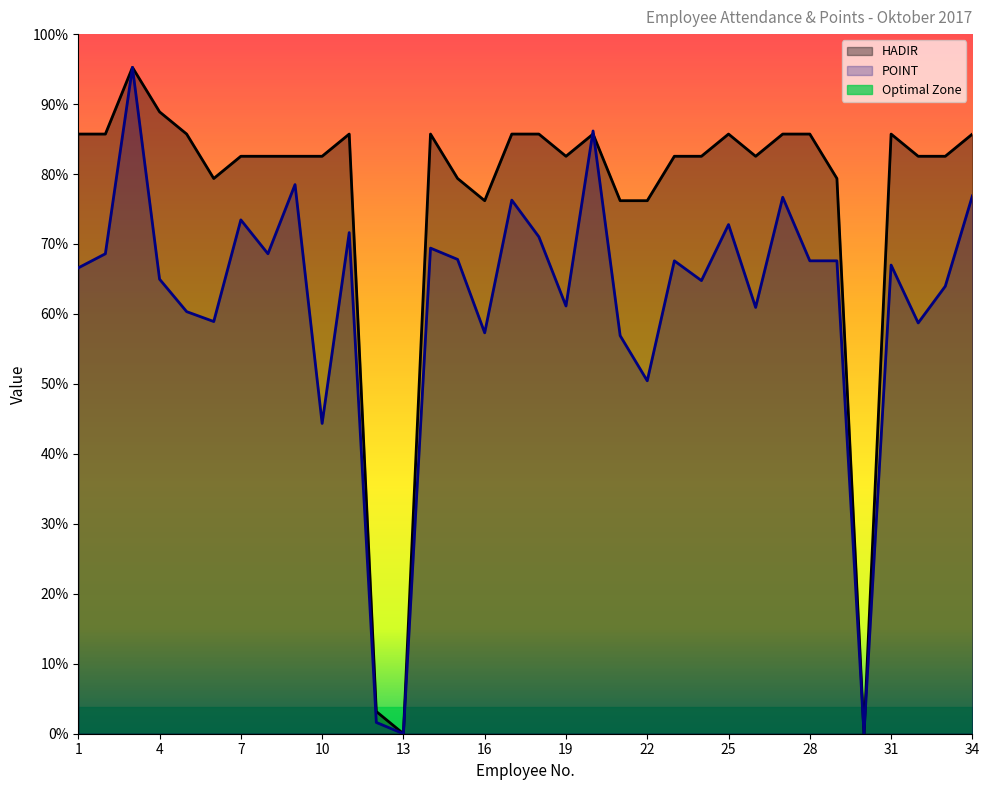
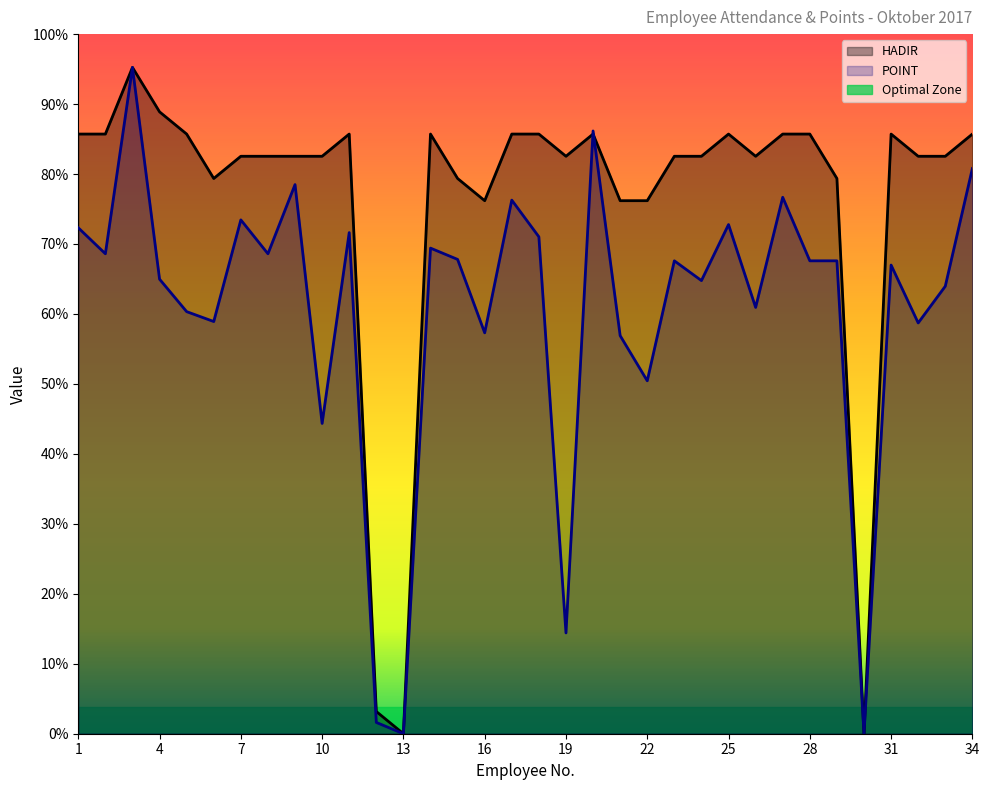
  {
    "HADIR": {
      "1": "86%",
      "4": "89%",
      "7": "83%",
      "10": "83%",
      "16": "76%",
      "19": "83%",
      "22": "76%",
      "25": "86%",
      "28": "86%",
      "31": "86%",
      "34": "86%"
    },
    "POINT": {
-     "1": "67%",
+     "1": "72%",
      "4": "65%",
      "7": "73%",
      "10": "44%",
      "16": "57%",
-     "19": "61%",
+     "19": "14%",
      "22": "50%",
      "25": "73%",
      "28": "68%",
      "31": "67%",
-     "34": "77%"
+     "34": "81%"
    },
    "Optimal Zone": {
      "1": "4%",
      "4": "4%",
      "7": "4%",
      "10": "4%",
      "13": "4%",
      "16": "4%",
      "19": "4%",
      "22": "4%",
      "25": "4%",
      "28": "4%",
      "31": "4%",
      "34": "4%"
    }
  }
